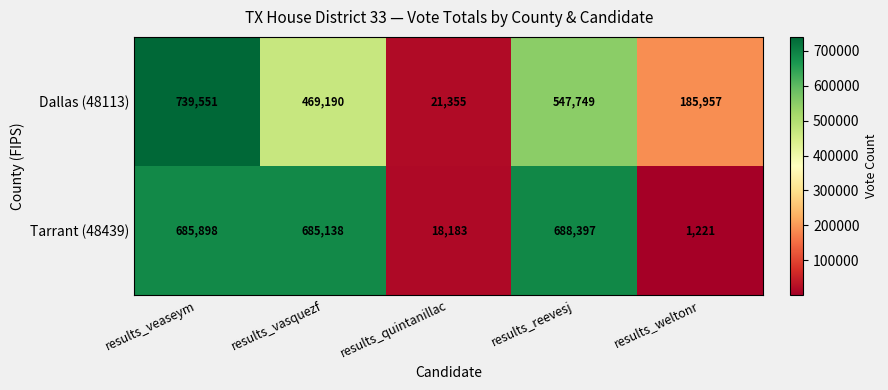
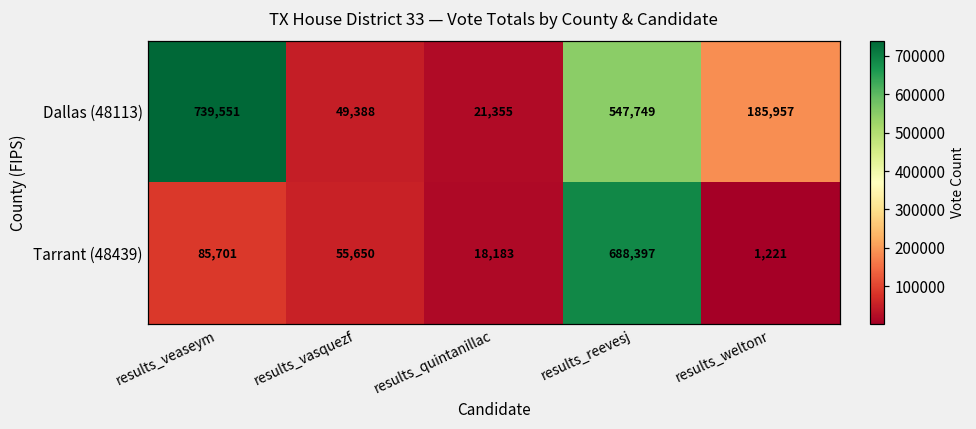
  {
    "Dallas (48113)": {
      "results_veaseym": "739,551",
-     "results_vasquezf": "469,190",
+     "results_vasquezf": "49,388",
      "results_quintanillac": "21,355",
      "results_reevesj": "547,749",
      "results_weltonr": "185,957"
    },
    "Tarrant (48439)": {
-     "results_veaseym": "685,898",
-     "results_vasquezf": "685,138",
+     "results_veaseym": "85,701",
+     "results_vasquezf": "55,650",
      "results_quintanillac": "18,183",
      "results_reevesj": "688,397",
      "results_weltonr": "1,221"
    }
  }
